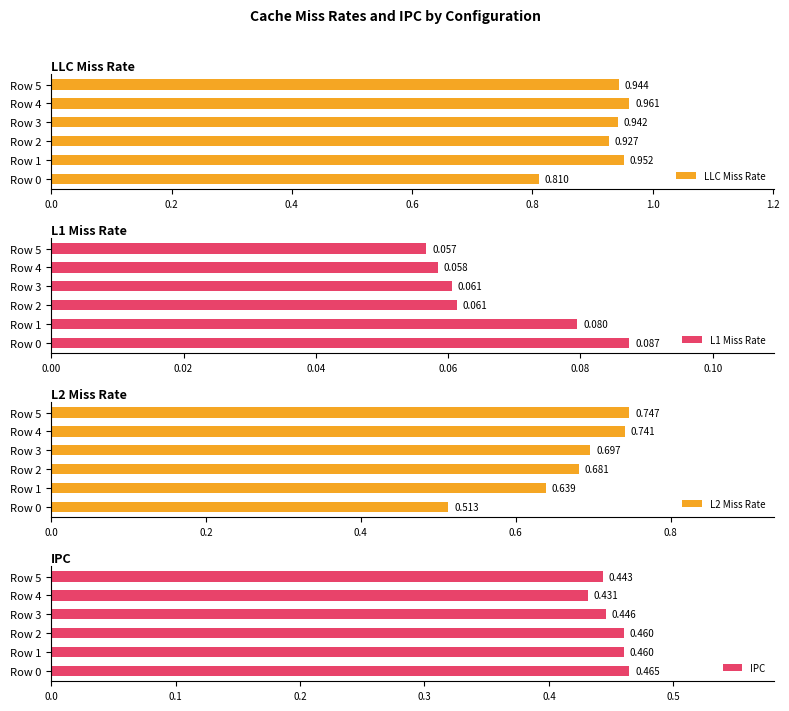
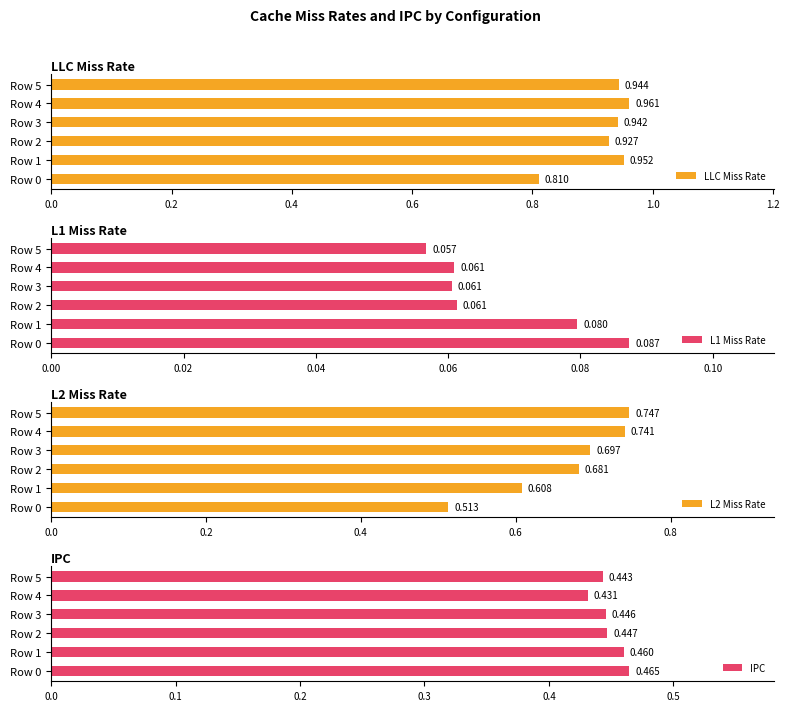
  {
    "LLC Miss Rate": {
      "Row 5": 0.944,
      "Row 4": 0.961,
      "Row 3": 0.942,
      "Row 2": 0.927,
      "Row 1": 0.952,
      "Row 0": 0.810
    },
    "L1 Miss Rate": {
      "Row 5": 0.057,
-     "Row 4": 0.058,
+     "Row 4": 0.061,
      "Row 3": 0.061,
      "Row 2": 0.061,
      "Row 1": 0.080,
      "Row 0": 0.087
    },
    "L2 Miss Rate": {
      "Row 5": 0.747,
      "Row 4": 0.741,
      "Row 3": 0.697,
      "Row 2": 0.681,
-     "Row 1": 0.639,
+     "Row 1": 0.608,
      "Row 0": 0.513
    },
    "IPC": {
      "Row 5": 0.443,
      "Row 4": 0.431,
      "Row 3": 0.446,
-     "Row 2": 0.460,
+     "Row 2": 0.447,
      "Row 1": 0.460,
      "Row 0": 0.465
    }
  }
